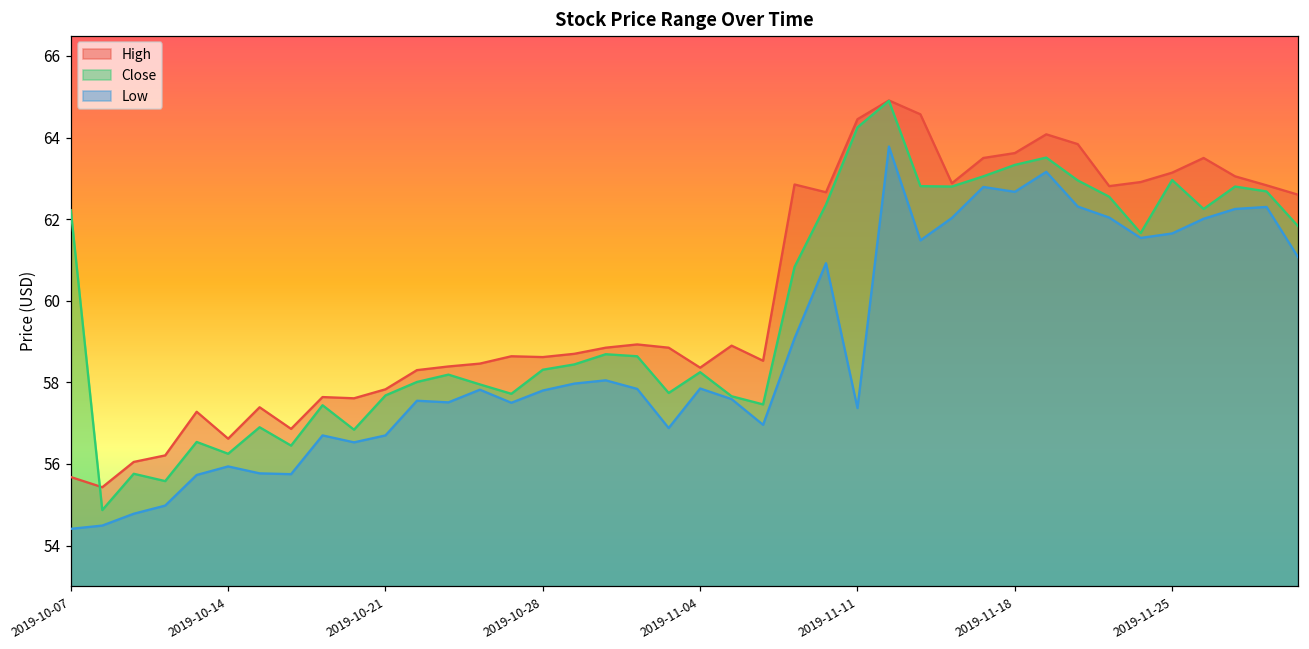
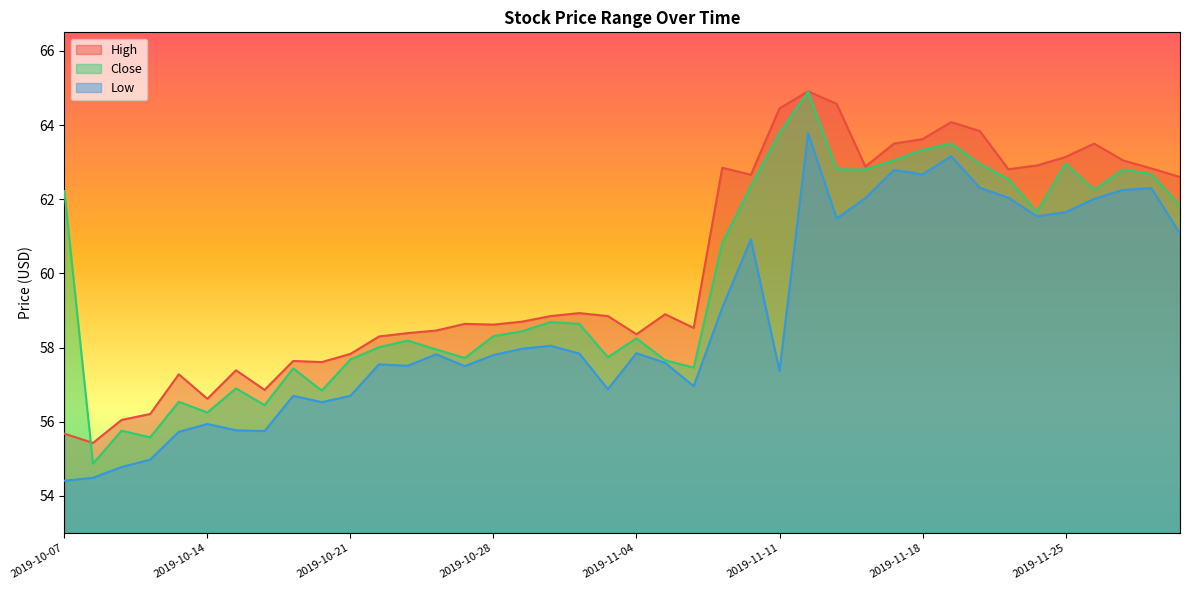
  {
    "High": {
      "2019-10-07": 55.7,
      "2019-10-14": 56.6,
      "2019-10-21": 57.8,
      "2019-10-28": 58.6,
      "2019-11-04": 58.4,
      "2019-11-11": 64.5,
      "2019-11-18": 63.6,
      "2019-11-25": 63.1
    },
    "Close": {
      "2019-10-07": 62.2,
      "2019-10-14": 56.3,
      "2019-10-21": 57.7,
      "2019-10-28": 58.3,
      "2019-11-04": 58.3,
-     "2019-11-11": 64.3,
+     "2019-11-11": 63.8,
      "2019-11-18": 63.3,
      "2019-11-25": 63.0
    },
    "Low": {
      "2019-10-07": 54.4,
      "2019-10-14": 55.9,
      "2019-10-21": 56.7,
      "2019-10-28": 57.8,
      "2019-11-04": 57.9,
      "2019-11-11": 57.4,
      "2019-11-18": 62.7,
      "2019-11-25": 61.7
    }
  }
